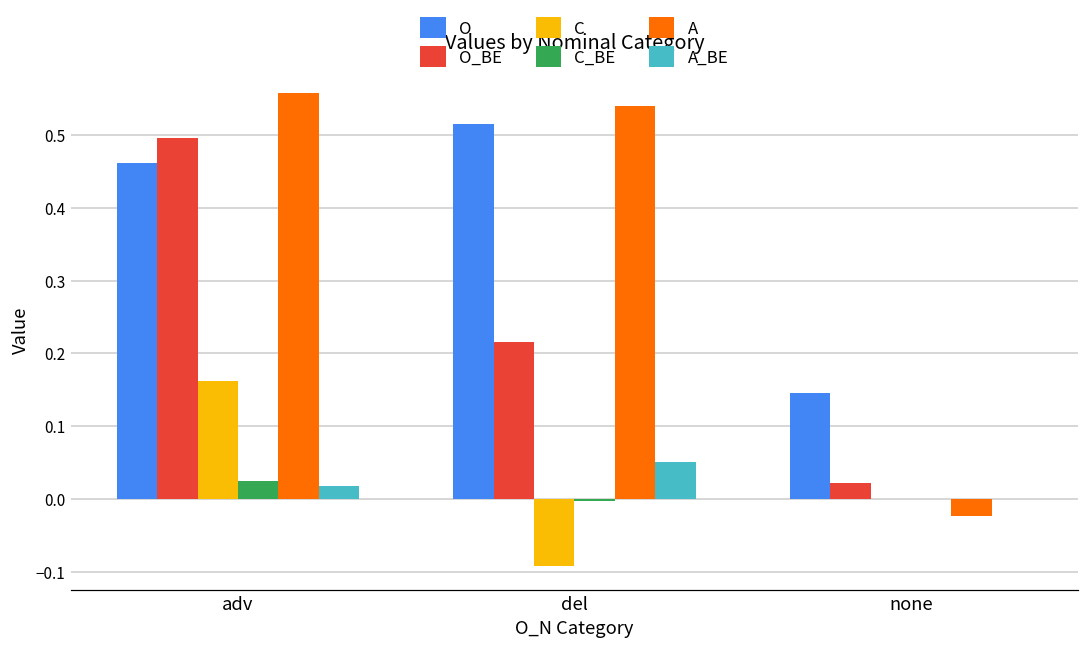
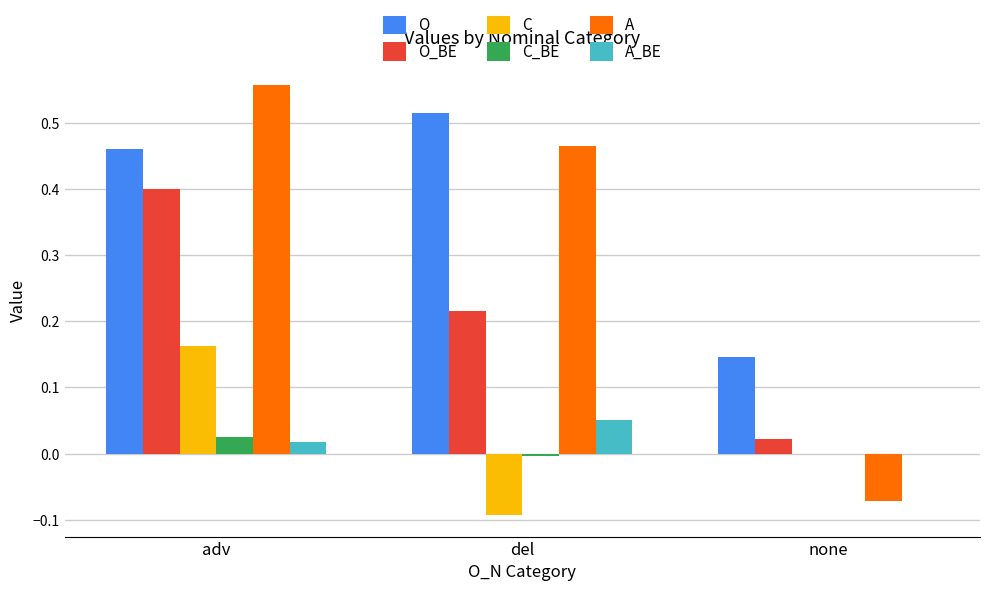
  {
    "O": {
      "adv": 0.46,
      "del": 0.52,
      "none": 0.15
    },
    "O_BE": {
-     "adv": 0.50,
+     "adv": 0.40,
      "del": 0.22,
      "none": 0.02
    },
    "C": {
      "adv": 0.16,
      "del": -0.09,
      "none": 0.00
    },
    "C_BE": {
      "adv": 0.02,
      "none": 0.00
    },
    "A": {
      "adv": 0.56,
-     "del": 0.54,
-     "none": -0.02
+     "del": 0.46,
+     "none": -0.07
    },
    "A_BE": {
      "adv": 0.02,
      "del": 0.05
    }
  }
